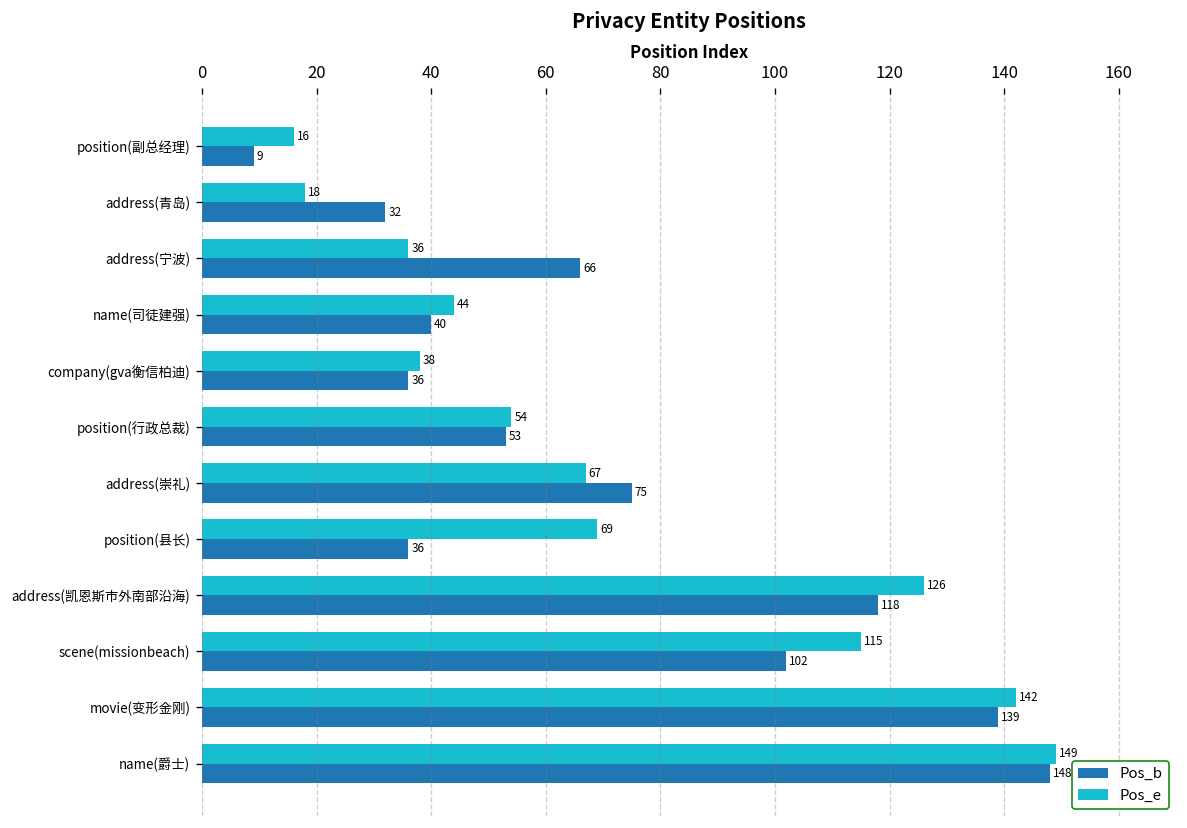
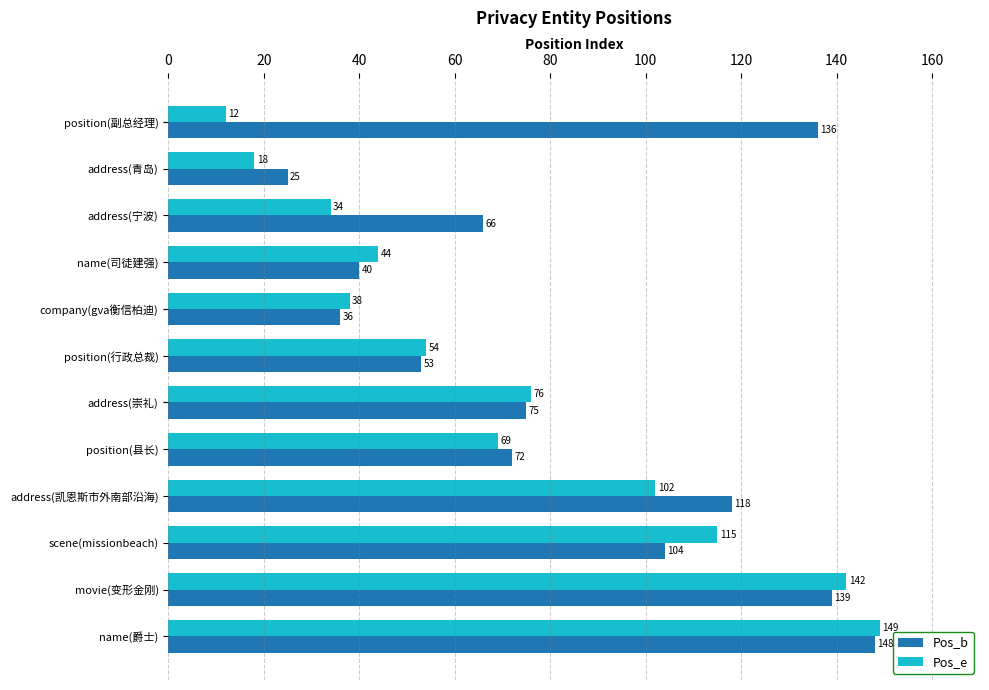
  {
    "Pos_b": {
-     "position(副总经理)": 9,
-     "address(青岛)": 32,
+     "position(副总经理)": 136,
+     "address(青岛)": 25,
      "address(宁波)": 66,
      "name(司徒建强)": 40,
      "company(gva衡信柏迪)": 36,
      "position(行政总裁)": 53,
      "address(崇礼)": 75,
-     "position(县长)": 36,
+     "position(县长)": 72,
      "address(凯恩斯市外南部沿海)": 118,
-     "scene(missionbeach)": 102,
+     "scene(missionbeach)": 104,
      "movie(变形金刚)": 139
    },
    "Pos_e": {
-     "position(副总经理)": 16,
+     "position(副总经理)": 12,
      "address(青岛)": 18,
-     "address(宁波)": 36,
+     "address(宁波)": 34,
      "name(司徒建强)": 44,
      "company(gva衡信柏迪)": 38,
      "position(行政总裁)": 54,
-     "address(崇礼)": 67,
+     "address(崇礼)": 76,
      "position(县长)": 69,
-     "address(凯恩斯市外南部沿海)": 126,
+     "address(凯恩斯市外南部沿海)": 102,
      "scene(missionbeach)": 115,
      "movie(变形金刚)": 142
    }
  }
